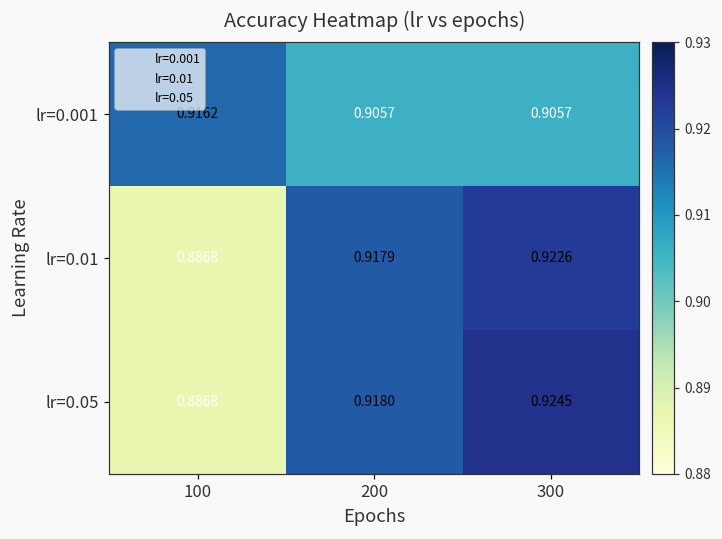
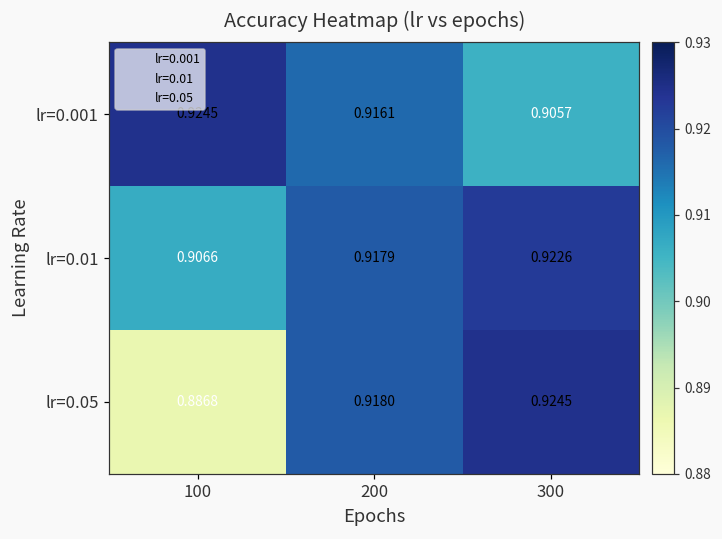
  {
    "lr=0.001": {
-     "100": 0.9162,
-     "200": 0.9057,
+     "100": 0.9245,
+     "200": 0.9161,
      "300": 0.9057
    },
    "lr=0.01": {
-     "100": 0.8868,
+     "100": 0.9066,
      "200": 0.9179,
      "300": 0.9226
    },
    "lr=0.05": {
      "100": 0.8868,
      "200": 0.9180,
      "300": 0.9245
    }
  }
